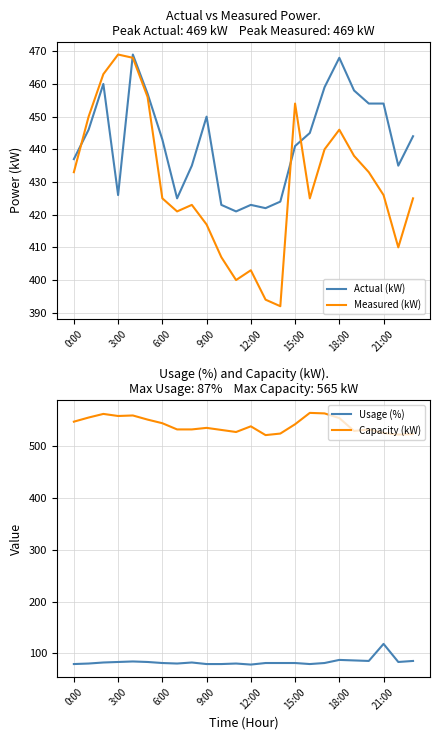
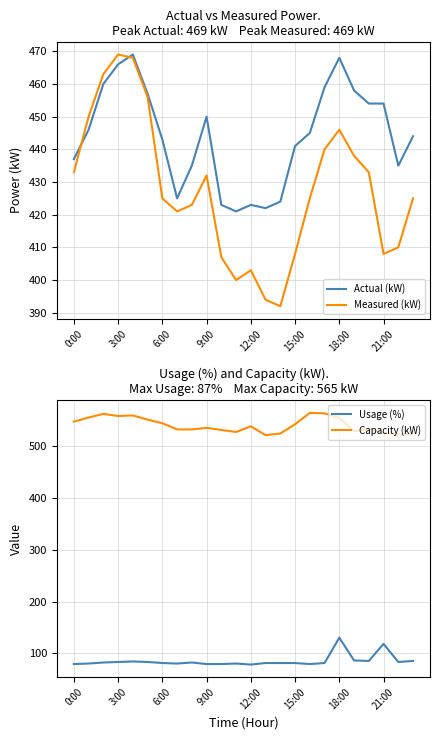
  {
    "Actual vs Measured Power. Peak Actual: 469 kW Peak Measured: 469 kW": {
      "Actual (kW)": {
        "0:00": 437,
-       "3:00": 426,
+       "3:00": 466,
        "6:00": 443,
        "9:00": 450,
        "12:00": 423,
        "15:00": 441,
        "18:00": 468,
        "21:00": 454
      },
      "Measured (kW)": {
        "0:00": 433,
        "3:00": 469,
        "6:00": 425,
-       "9:00": 417,
+       "9:00": 432,
        "12:00": 403,
-       "15:00": 454,
+       "15:00": 408,
        "18:00": 446,
-       "21:00": 426
+       "21:00": 408
      }
    },
    "Usage (%) and Capacity (kW). Max Usage: 87% Max Capacity: 565 kW": {
      "Usage (%)": {
        "0:00": 80,
        "3:00": 80,
        "6:00": 80,
        "9:00": 80,
        "12:00": 80,
        "15:00": 80,
-       "18:00": 90,
+       "18:00": 130,
        "21:00": 120
      },
      "Capacity (kW)": {
        "0:00": 550,
        "3:00": 560,
        "6:00": 550,
        "9:00": 540,
        "12:00": 540,
        "15:00": 540
      }
    }
  }
